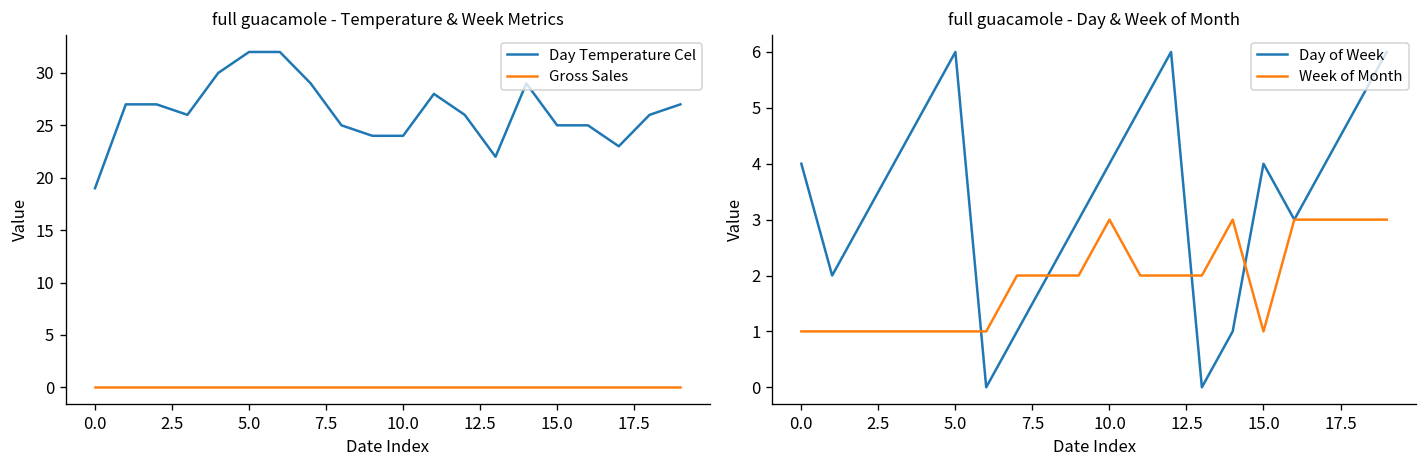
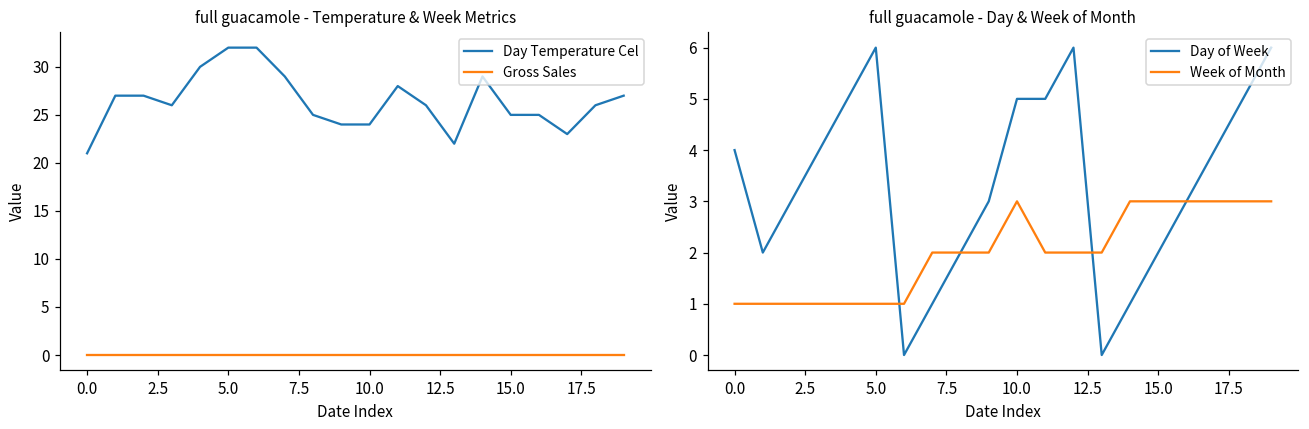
  {
    "full guacamole - Temperature & Week Metrics": {
      "Day Temperature Cel": {
-       "0.0": 19,
+       "0.0": 21,
        "5.0": 32,
        "10.0": 24,
        "15.0": 25
      },
      "Gross Sales": {
        "0.0": 0,
        "5.0": 0,
        "10.0": 0,
        "15.0": 0
      }
    },
    "full guacamole - Day & Week of Month": {
      "Day of Week": {
        "0.0": 4,
        "5.0": 6,
-       "10.0": 4,
-       "15.0": 4
+       "10.0": 5,
+       "15.0": 2
      },
      "Week of Month": {
        "0.0": 1,
        "5.0": 1,
        "10.0": 3,
-       "15.0": 1
+       "15.0": 3
      }
    }
  }
